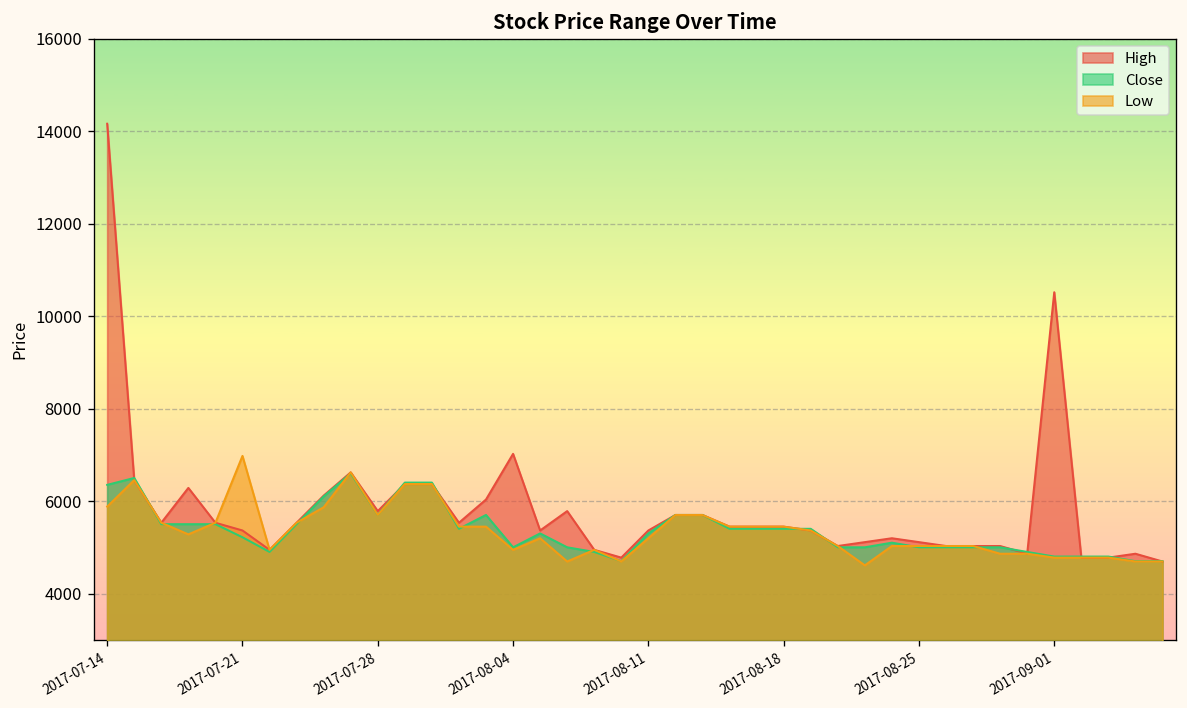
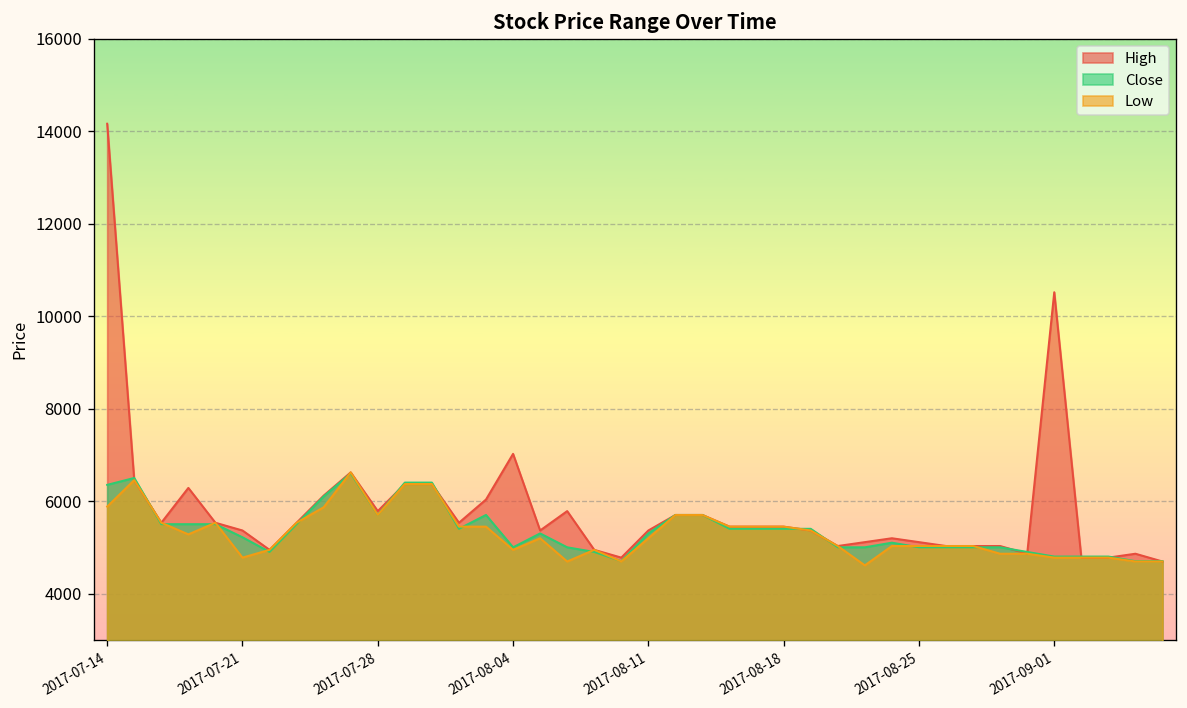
  {
    "High": {
      "2017-07-14": 14200,
      "2017-07-21": 5400,
      "2017-07-28": 5800,
      "2017-08-04": 7000,
      "2017-08-25": 5100,
      "2017-09-01": 10500
    },
    "Close": {
      "2017-07-14": 6400,
      "2017-07-21": 5200
    },
    "Low": {
      "2017-07-14": 5900,
-     "2017-07-21": 7000,
+     "2017-07-21": 4800,
      "2017-08-11": 5200
    }
  }
